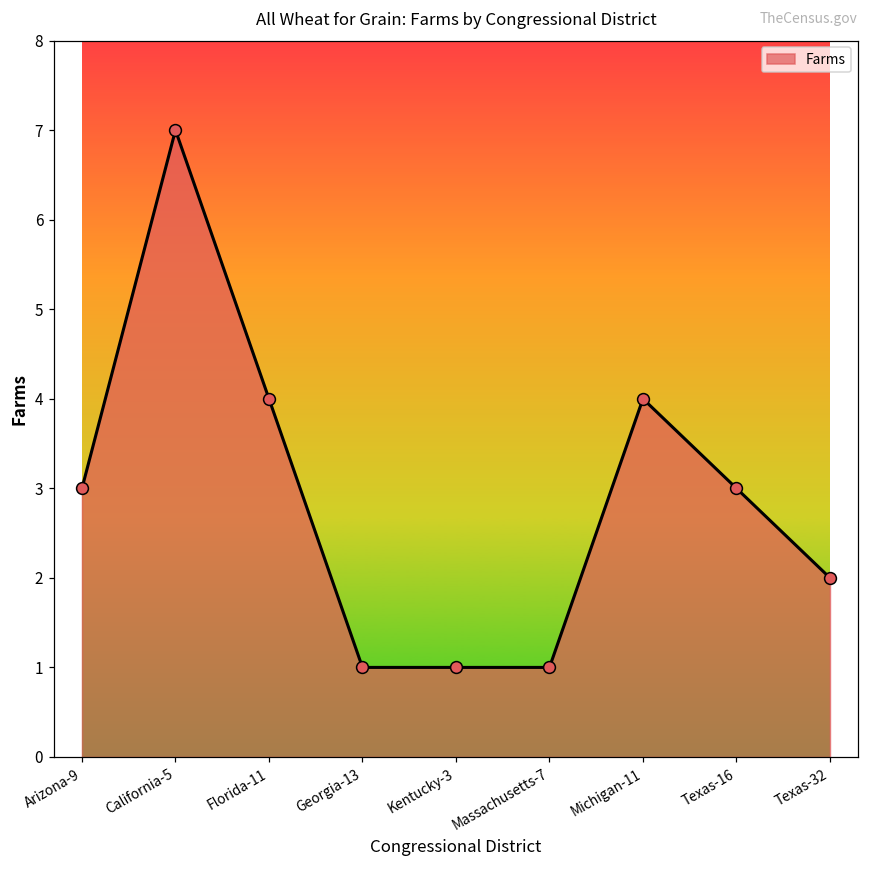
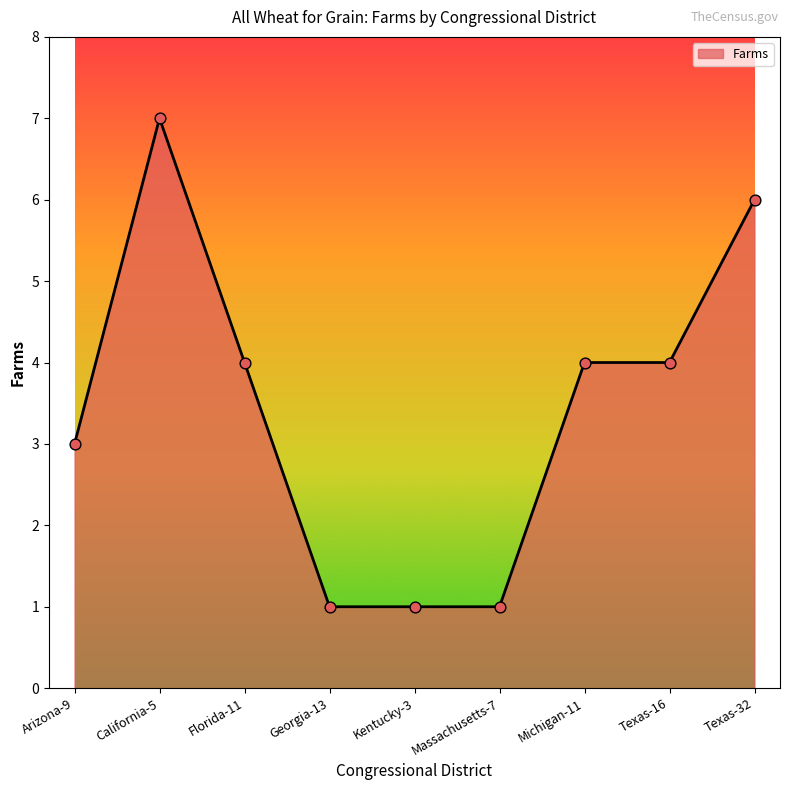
  {
    "Arizona-9": 3,
    "California-5": 7,
    "Florida-11": 4,
    "Georgia-13": 1,
    "Kentucky-3": 1,
    "Massachusetts-7": 1,
    "Michigan-11": 4,
-   "Texas-16": 3,
-   "Texas-32": 2
+   "Texas-16": 4,
+   "Texas-32": 6
  }
